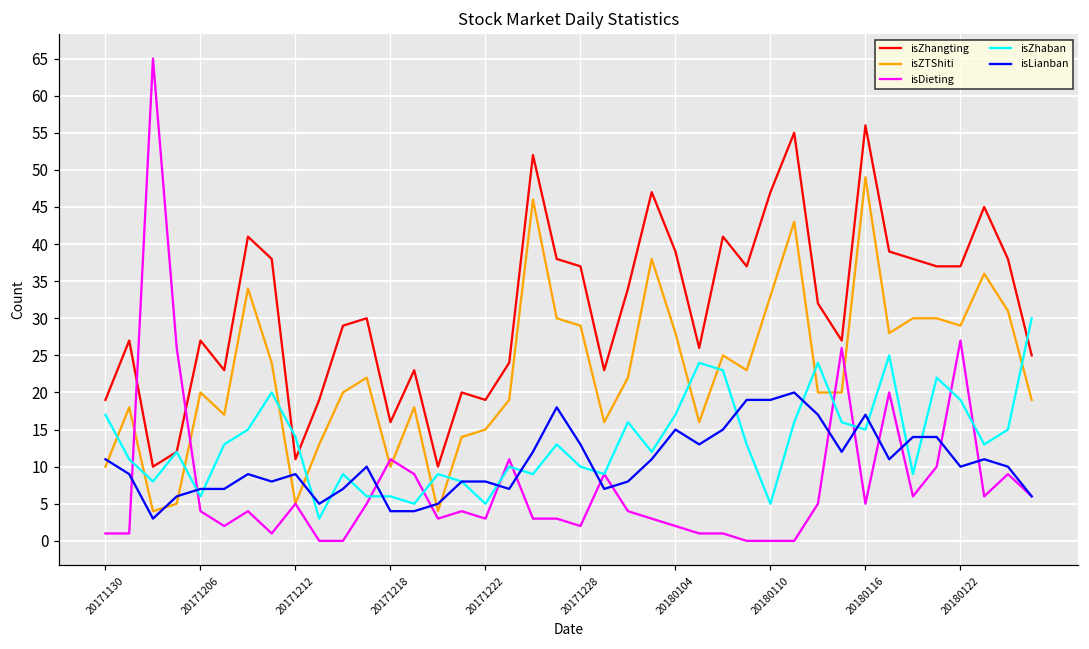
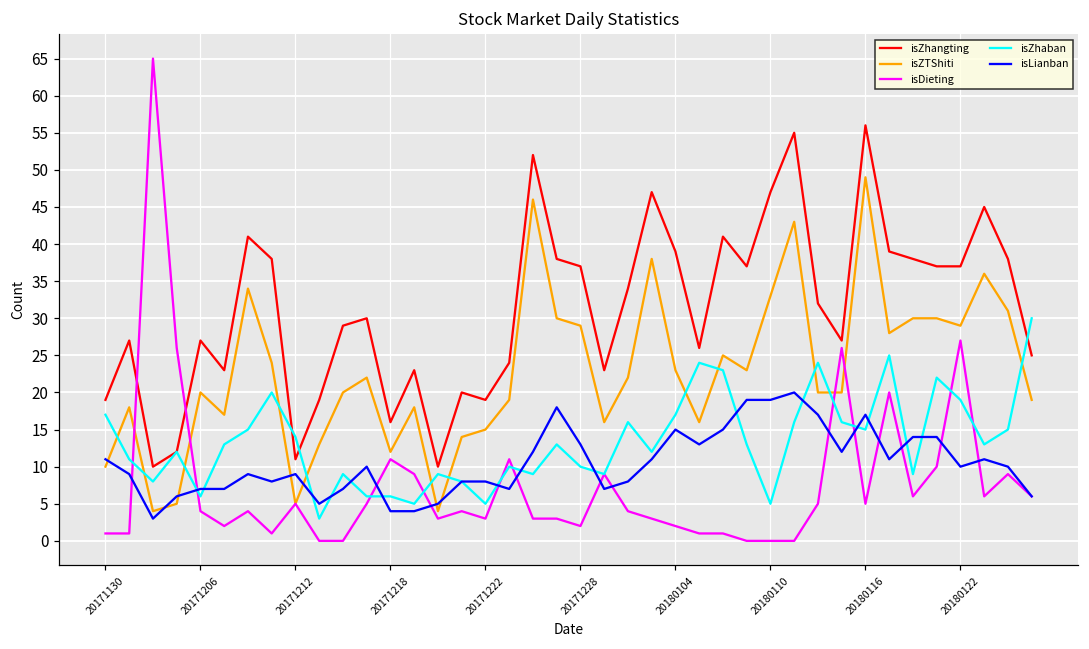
  {
    "isZhangting": {
      "20171130": 19,
      "20171206": 27,
      "20171212": 11,
      "20171218": 16,
      "20171222": 19,
      "20171228": 37,
      "20180104": 39,
      "20180110": 47,
      "20180116": 56,
      "20180122": 37
    },
    "isZTShiti": {
      "20171130": 10,
      "20171206": 20,
-     "20171218": 10,
+     "20171218": 12,
      "20171222": 15,
      "20171228": 29,
-     "20180104": 28,
+     "20180104": 23,
      "20180110": 33,
      "20180116": 49,
      "20180122": 29
    },
    "isDieting": {
      "20171130": 1,
      "20171206": 4,
      "20171218": 11,
      "20171222": 3,
      "20171228": 2,
      "20180104": 2,
      "20180110": 0,
      "20180116": 5,
      "20180122": 27
    },
    "isZhaban": {
      "20171130": 17,
      "20171206": 6,
      "20171212": 14,
      "20171218": 6,
      "20171222": 5,
      "20171228": 10,
      "20180104": 17,
      "20180110": 5,
      "20180116": 15,
      "20180122": 19
    },
    "isLianban": {
      "20171130": 11,
      "20171206": 7,
      "20171212": 9,
      "20171218": 4,
      "20171222": 8,
      "20171228": 13,
      "20180104": 15,
      "20180110": 19,
      "20180116": 17,
      "20180122": 10
    }
  }
